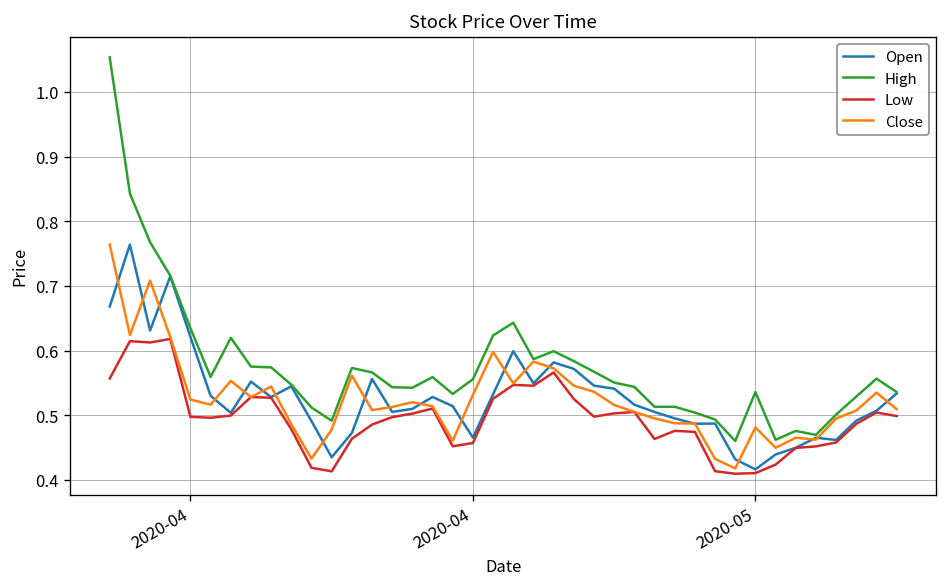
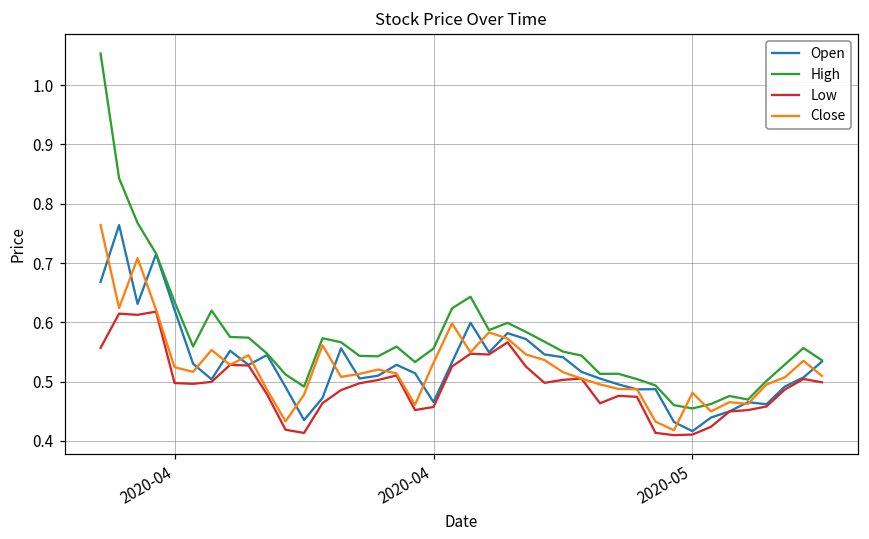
  {
    "Open": {
      "2020-05": 0.42
    },
    "High": {
-     "2020-05": 0.54
+     "2020-05": 0.45
    },
    "Low": {
      "2020-05": 0.41
    },
    "Close": {
      "2020-05": 0.48
    }
  }
